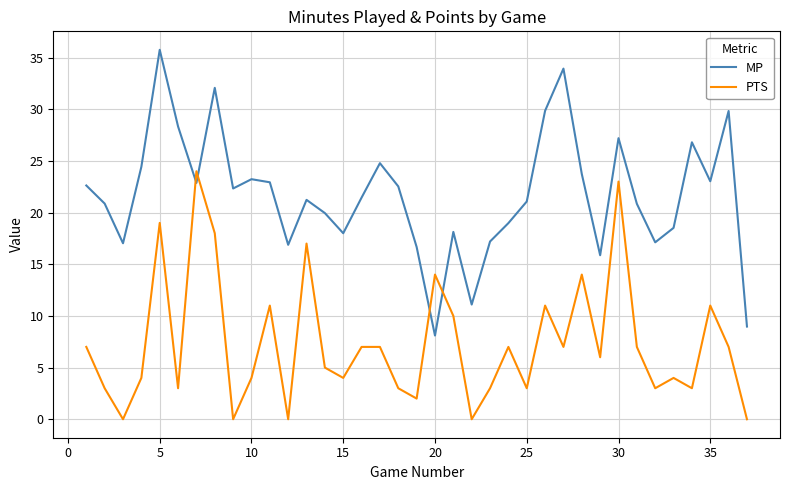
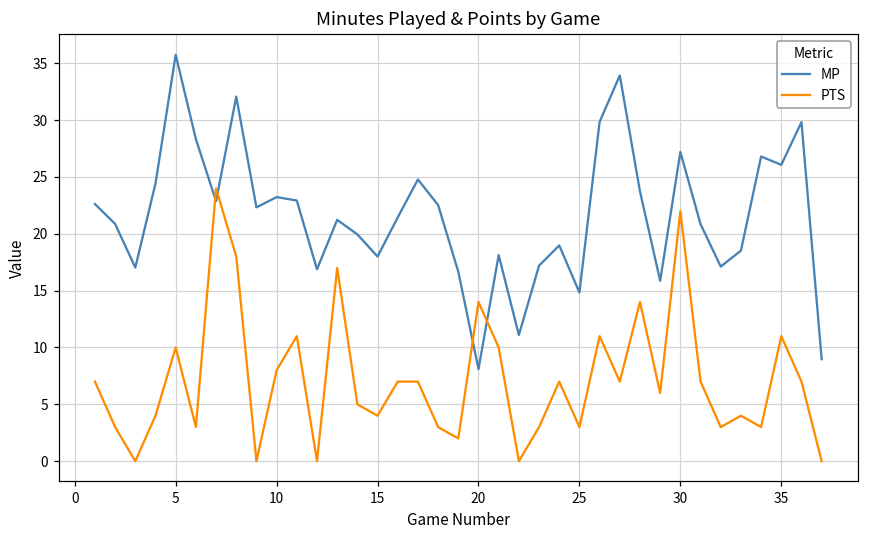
  {
    "MP": {
      "5": 35.8,
      "10": 23.2,
      "15": 18.0,
      "20": 8.1,
-     "25": 21.1,
+     "25": 14.8,
      "30": 27.2,
-     "35": 23.0
+     "35": 26.1
    },
    "PTS": {
-     "5": 19,
-     "10": 4,
+     "5": 10,
+     "10": 8,
      "15": 4,
      "20": 14,
      "25": 3,
-     "30": 23,
+     "30": 22,
      "35": 11
    }
  }
